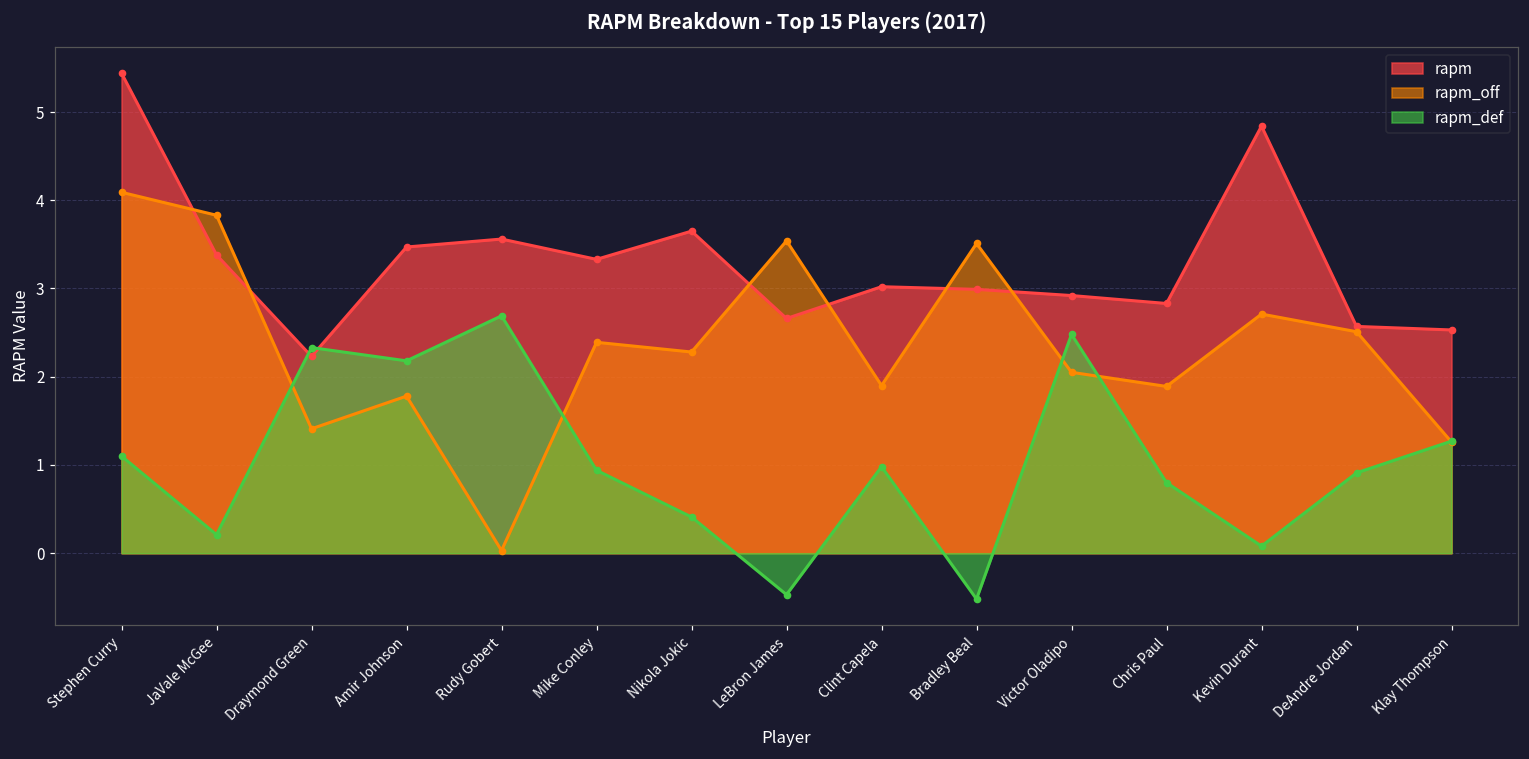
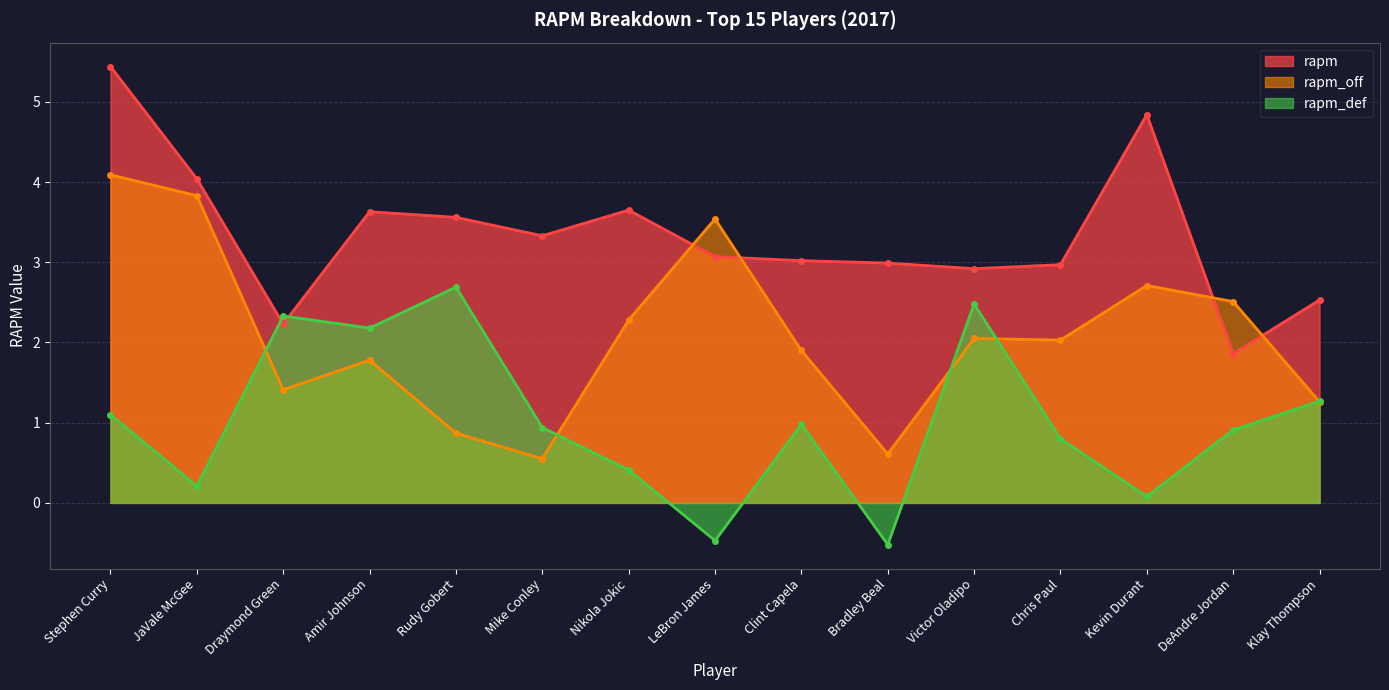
  {
    "rapm": {
      "Stephen Curry": 5.4,
-     "JaVale McGee": 3.4,
+     "JaVale McGee": 4.0,
      "Draymond Green": 2.2,
-     "Amir Johnson": 3.5,
+     "Amir Johnson": 3.6,
      "Rudy Gobert": 3.6,
      "Mike Conley": 3.3,
      "Nikola Jokic": 3.7,
-     "LeBron James": 2.7,
+     "LeBron James": 3.1,
      "Clint Capela": 3.0,
      "Bradley Beal": 3.0,
      "Victor Oladipo": 2.9,
-     "Chris Paul": 2.8,
+     "Chris Paul": 3.0,
      "Kevin Durant": 4.8,
-     "DeAndre Jordan": 2.6,
+     "DeAndre Jordan": 1.9,
      "Klay Thompson": 2.5
    },
    "rapm_off": {
      "Stephen Curry": 4.1,
      "JaVale McGee": 3.8,
      "Draymond Green": 1.4,
      "Amir Johnson": 1.8,
-     "Rudy Gobert": 0.0,
-     "Mike Conley": 2.4,
+     "Rudy Gobert": 0.9,
+     "Mike Conley": 0.6,
      "Nikola Jokic": 2.3,
      "LeBron James": 3.5,
      "Clint Capela": 1.9,
-     "Bradley Beal": 3.5,
+     "Bradley Beal": 0.6,
      "Victor Oladipo": 2.1,
-     "Chris Paul": 1.9,
+     "Chris Paul": 2.0,
      "Kevin Durant": 2.7,
      "DeAndre Jordan": 2.5
    }
  }
